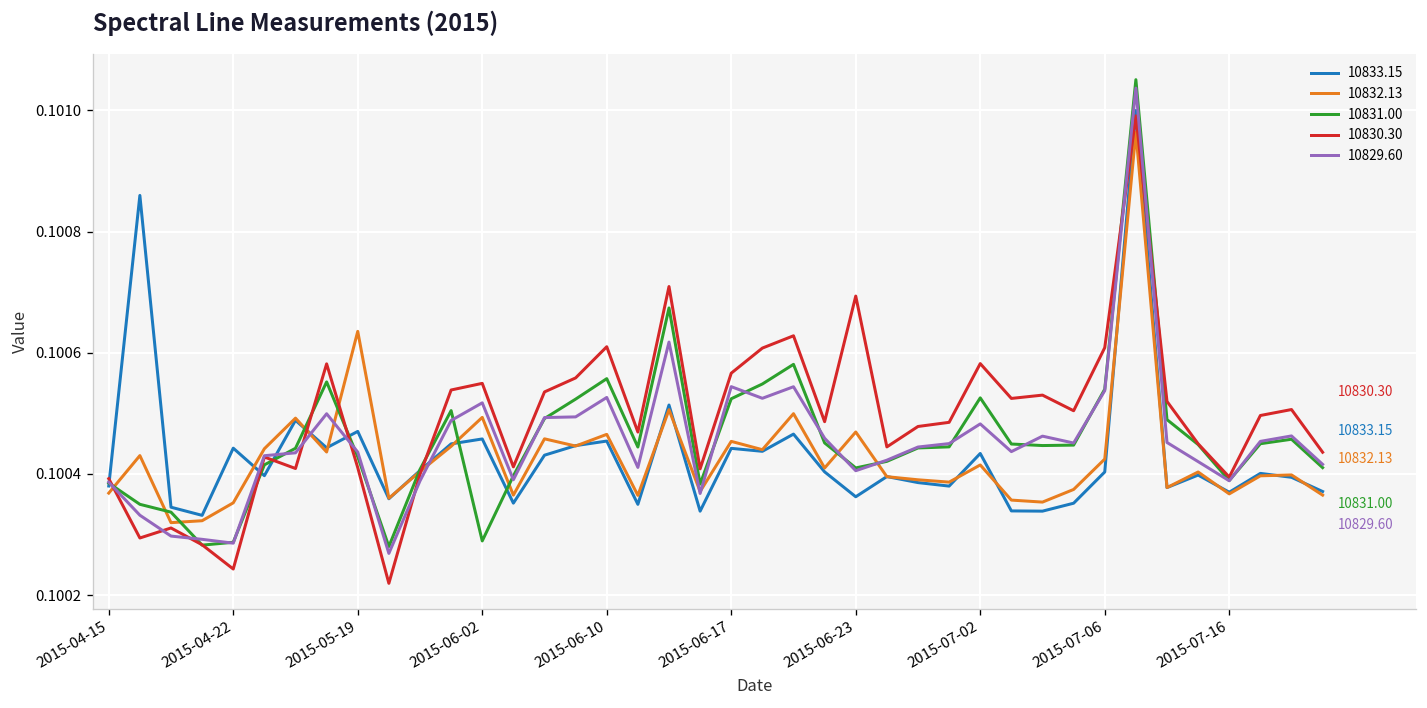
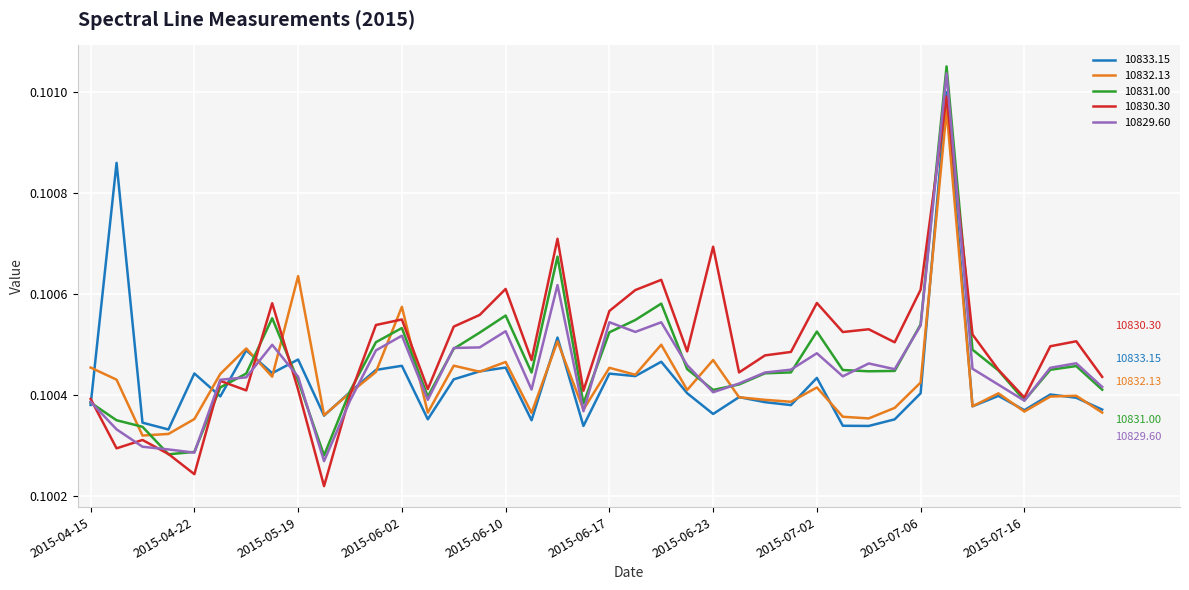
  {
    "10833.15": {
      "2015-04-22": 0.10044,
      "2015-05-19": 0.10047,
      "2015-06-02": 0.10046,
      "2015-06-10": 0.10045,
      "2015-06-17": 0.10044,
      "2015-06-23": 0.10036,
      "2015-07-02": 0.10043,
      "2015-07-06": 0.10040
    },
    "10832.13": {
-     "2015-04-15": 0.10037,
+     "2015-04-15": 0.10045,
      "2015-04-22": 0.10035,
      "2015-05-19": 0.10064,
-     "2015-06-02": 0.10049,
+     "2015-06-02": 0.10057,
      "2015-06-10": 0.10047,
      "2015-06-17": 0.10045,
      "2015-06-23": 0.10047,
      "2015-07-02": 0.10041,
      "2015-07-06": 0.10042
    },
    "10831.00": {
      "2015-05-19": 0.10043,
-     "2015-06-02": 0.10029,
+     "2015-06-02": 0.10053,
      "2015-06-10": 0.10056,
      "2015-06-17": 0.10052,
      "2015-07-02": 0.10053
    },
    "10830.30": {
      "2015-04-15": 0.10039,
      "2015-04-22": 0.10024,
      "2015-05-19": 0.10041,
      "2015-06-02": 0.10055,
      "2015-06-10": 0.10061,
      "2015-06-17": 0.10057,
      "2015-06-23": 0.10069,
      "2015-07-02": 0.10058,
      "2015-07-06": 0.10061,
      "2015-07-16": 0.10039
    },
    "10829.60": {
      "2015-05-19": 0.10044,
      "2015-06-02": 0.10052,
      "2015-06-10": 0.10053,
      "2015-06-17": 0.10054,
      "2015-07-02": 0.10048
    }
  }
